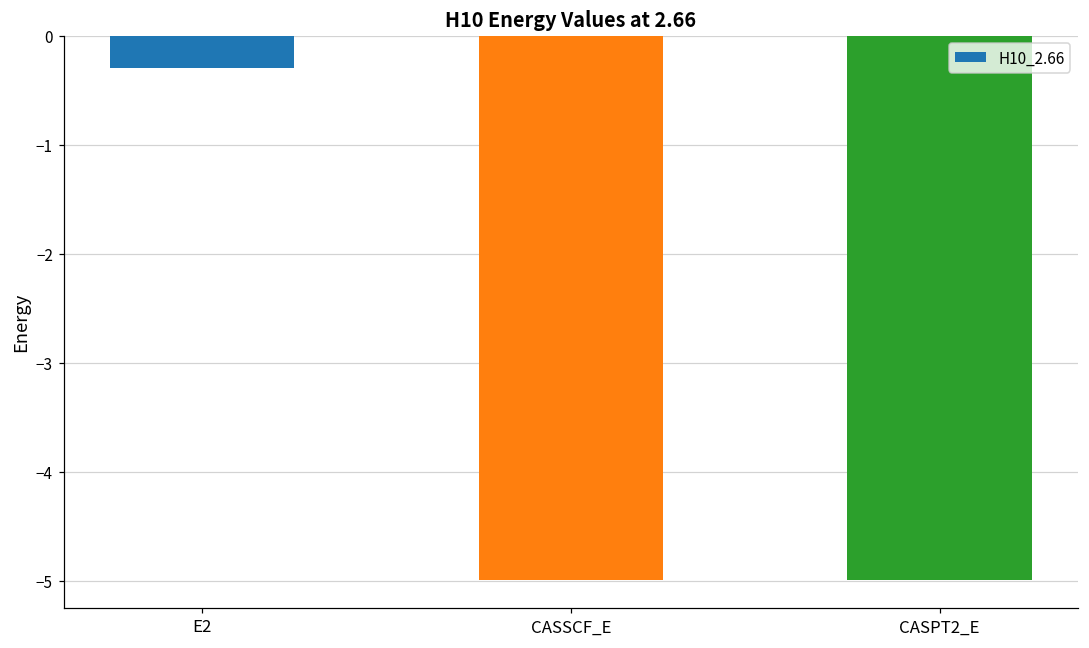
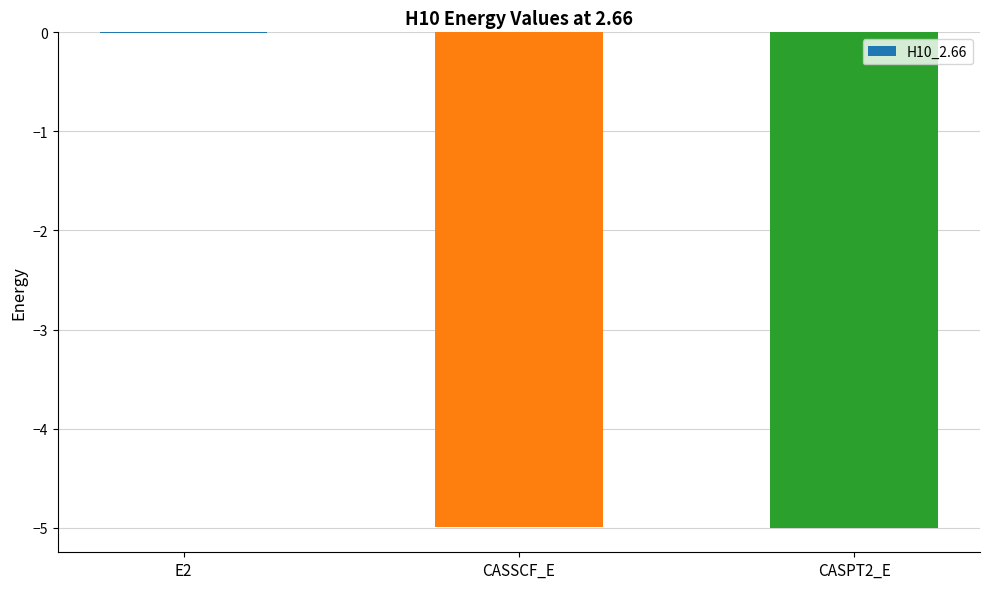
  {
-   "E2": -0.3,
+   "E2": 0.0,
    "CASSCF_E": -5.0,
    "CASPT2_E": -5.0
  }
